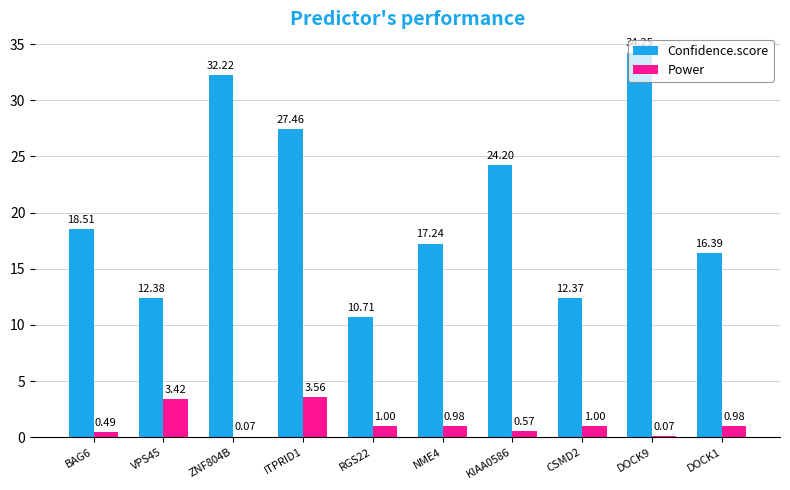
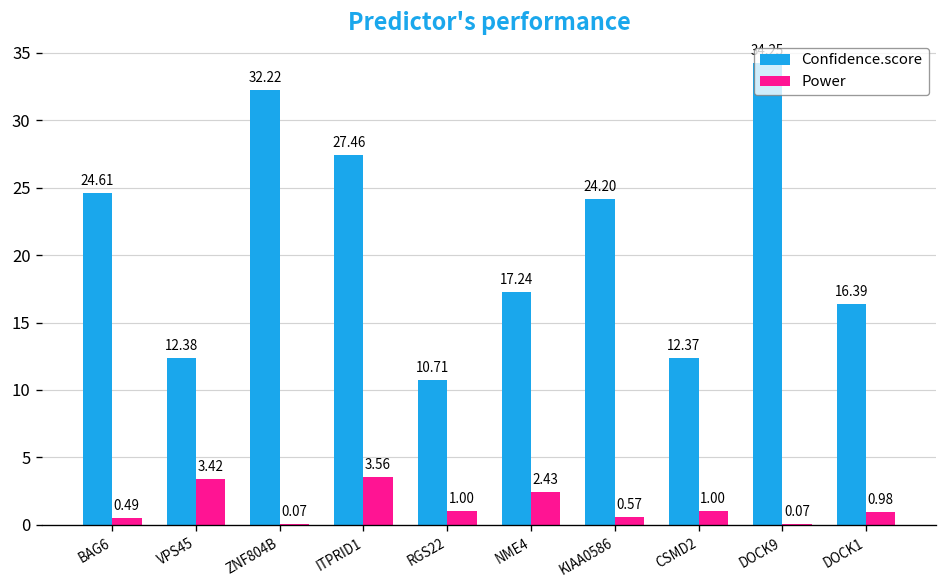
  {
    "Confidence.score": {
-     "BAG6": 18.51,
+     "BAG6": 24.61,
      "VPS45": 12.38,
      "ZNF804B": 32.22,
      "ITPRID1": 27.46,
      "RGS22": 10.71,
      "NME4": 17.24,
      "KIAA0586": 24.20,
      "CSMD2": 12.37,
      "DOCK1": 16.39
    },
    "Power": {
      "BAG6": 0.49,
      "VPS45": 3.42,
      "ZNF804B": 0.07,
      "ITPRID1": 3.56,
      "RGS22": 1.00,
-     "NME4": 0.98,
+     "NME4": 2.43,
      "KIAA0586": 0.57,
      "CSMD2": 1.00,
      "DOCK9": 0.07,
      "DOCK1": 0.98
    }
  }
